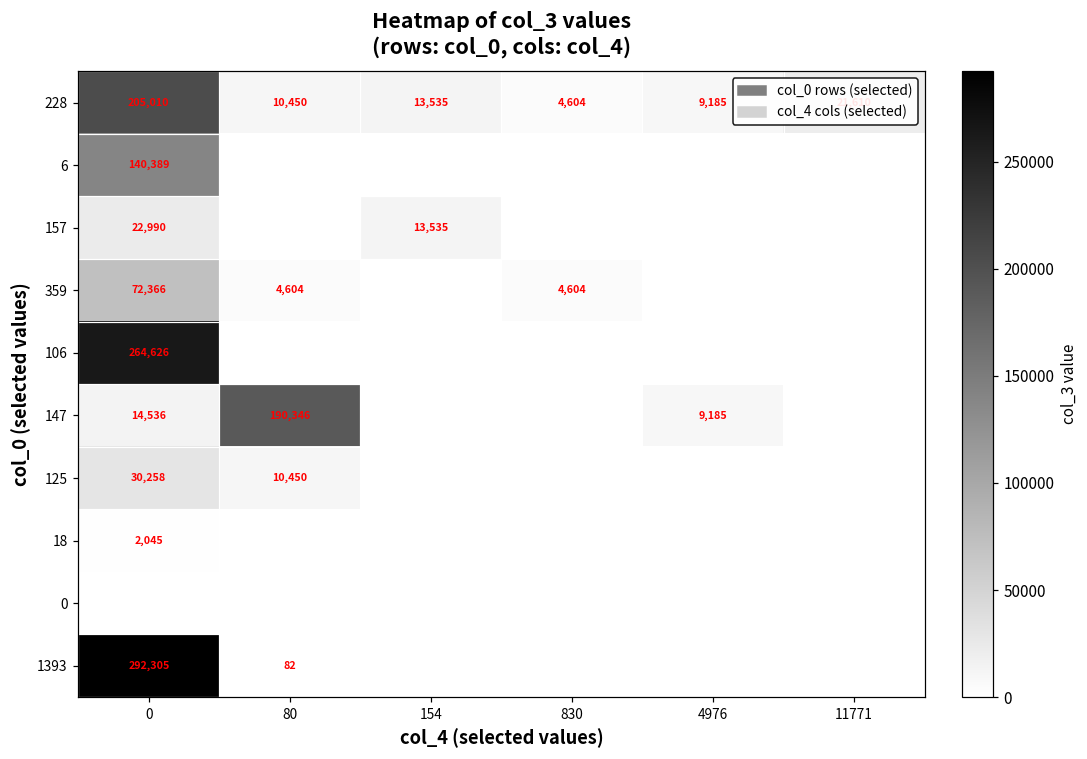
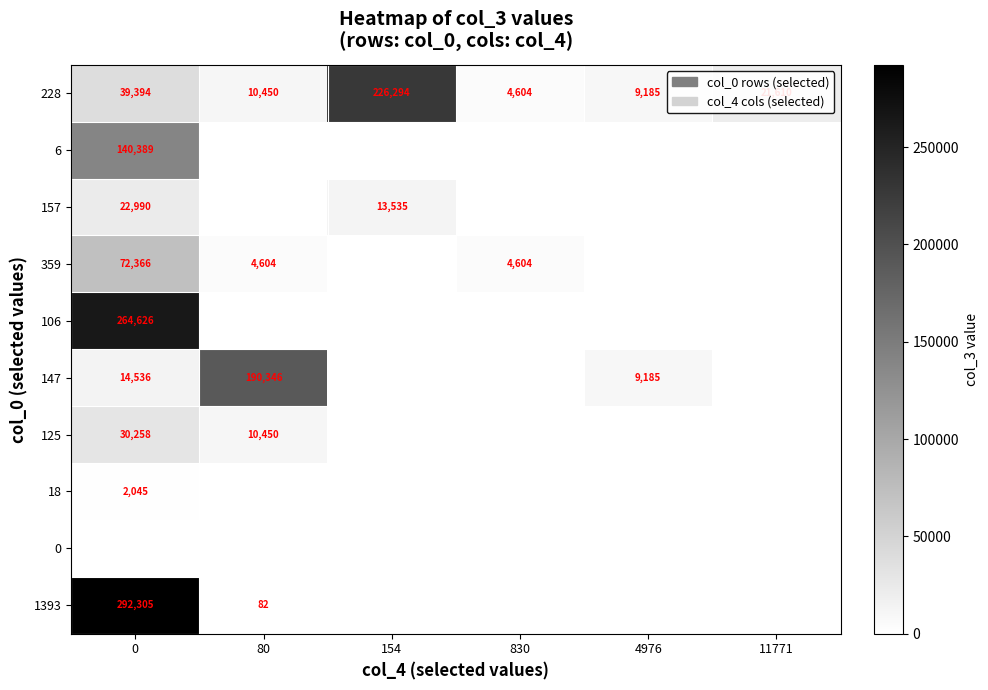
  {
    "228": {
-     "0": "205,010",
+     "0": "39,394",
      "80": "10,450",
-     "154": "13,535",
+     "154": "226,294",
      "830": "4,604",
      "4976": "9,185"
    },
    "6": {
      "0": "140,389"
    },
    "157": {
      "0": "22,990",
      "154": "13,535"
    },
    "359": {
      "0": "72,366",
      "80": "4,604",
      "830": "4,604"
    },
    "106": {
      "0": "264,626"
    },
    "147": {
      "0": "14,536",
      "80": "190,346",
      "4976": "9,185"
    },
    "125": {
      "0": "30,258",
      "80": "10,450"
    },
    "18": {
      "0": "2,045"
    },
    "1393": {
      "0": "292,305",
      "80": "82"
    }
  }
